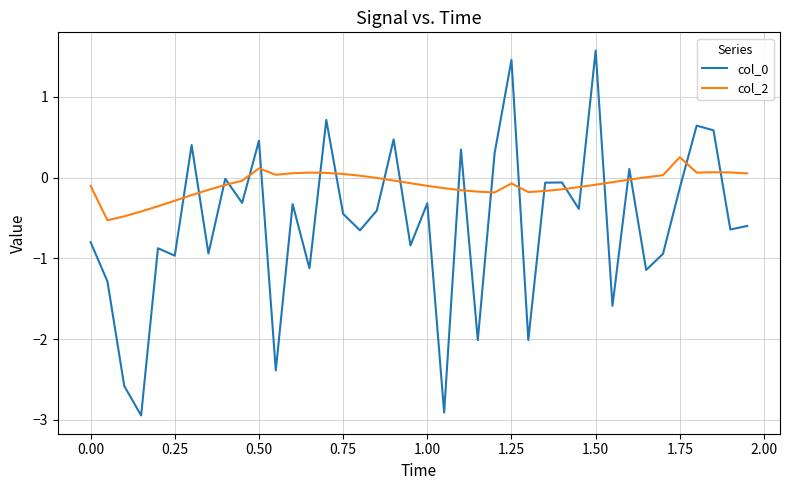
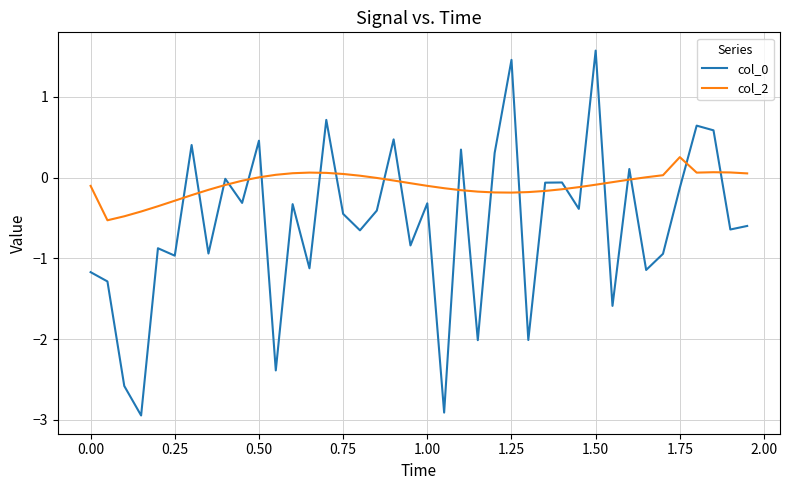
  {
    "col_0": {
-     "0.00": -0.8,
+     "0.00": -1.2,
      "0.25": -1.0,
      "0.50": 0.5,
      "0.75": -0.4,
      "1.00": -0.3,
      "1.25": 1.5,
      "1.50": 1.6,
      "1.75": -0.1
    },
    "col_2": {
      "0.00": -0.1,
      "0.25": -0.3,
-     "0.50": 0.1,
+     "0.50": 0.0,
      "0.75": 0.0,
      "1.00": -0.1,
-     "1.25": -0.1,
+     "1.25": -0.2,
      "1.50": -0.1,
      "1.75": 0.3
    }
  }
